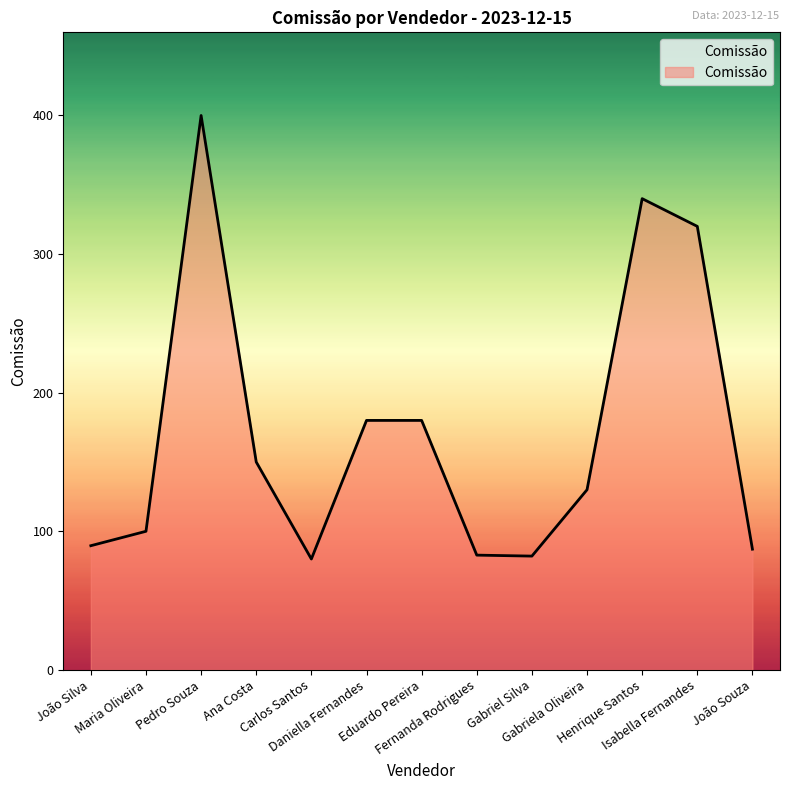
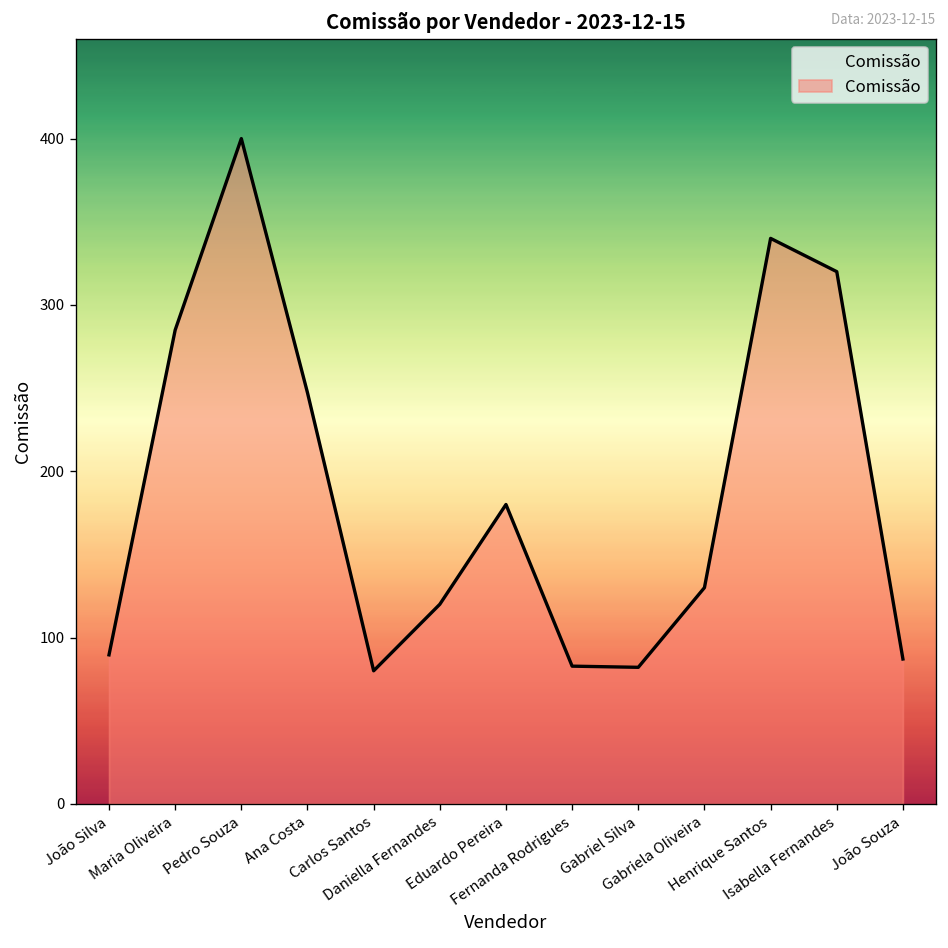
  {
    "João Silva": 90,
-   "Maria Oliveira": 100,
+   "Maria Oliveira": 285,
    "Pedro Souza": 400,
-   "Ana Costa": 150,
+   "Ana Costa": 247,
    "Carlos Santos": 80,
-   "Daniella Fernandes": 180,
+   "Daniella Fernandes": 120,
    "Eduardo Pereira": 180,
    "Fernanda Rodrigues": 83,
    "Gabriel Silva": 82,
    "Gabriela Oliveira": 130,
    "Henrique Santos": 340,
    "Isabella Fernandes": 320,
    "João Souza": 87
  }
